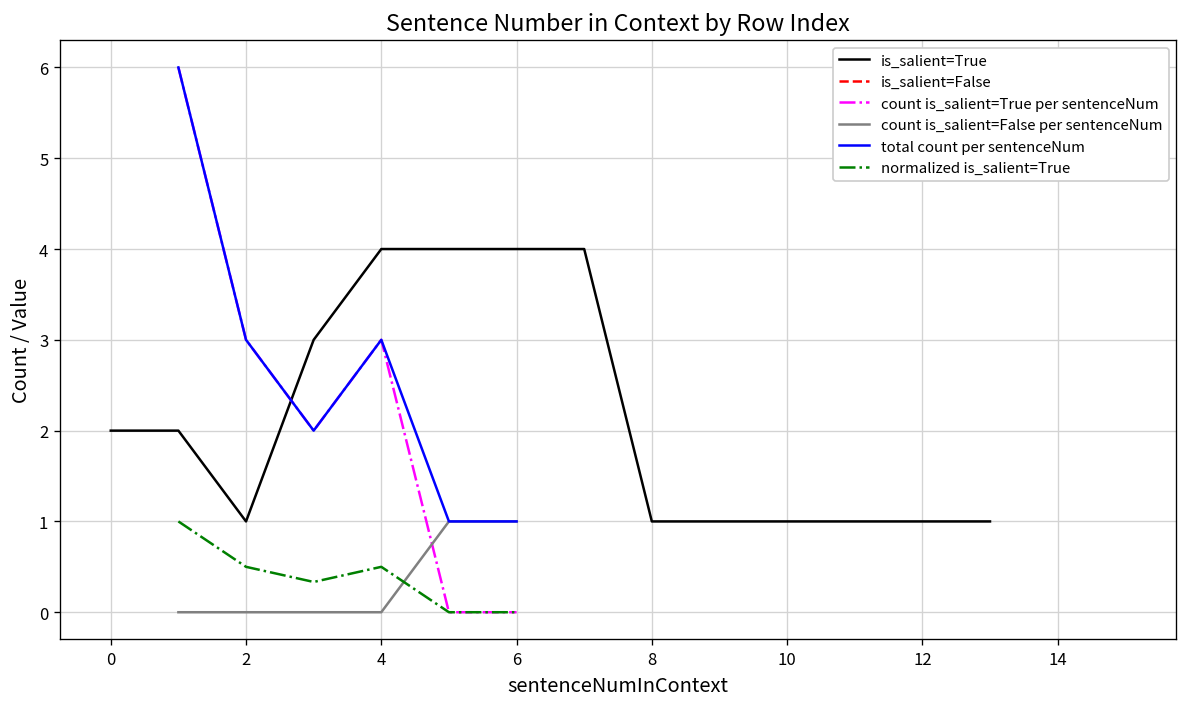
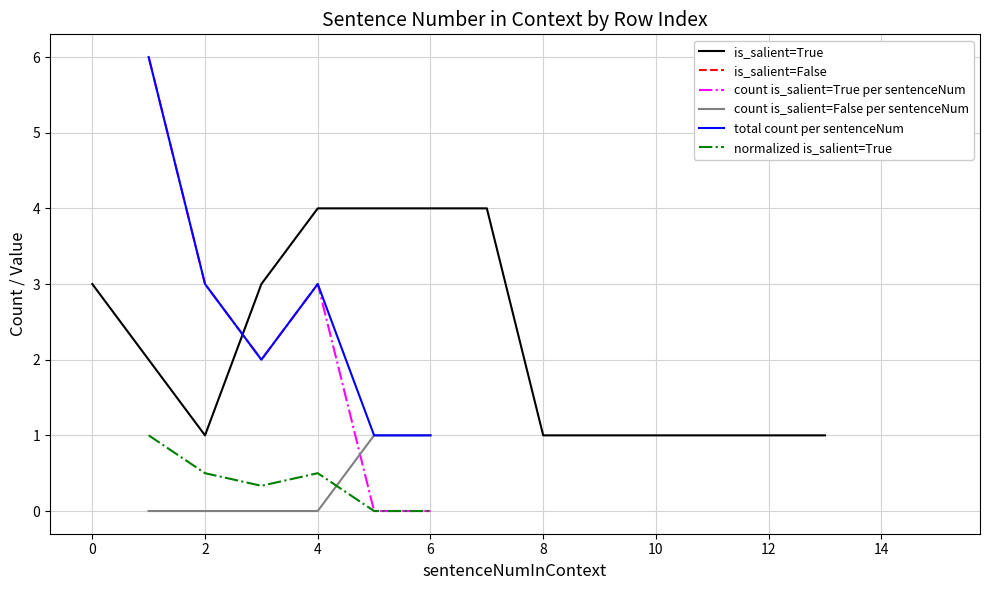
  {
    "is_salient=True": {
-     "0": 2,
+     "0": 3,
      "2": 1,
      "4": 4,
      "6": 4,
      "8": 1,
      "10": 1,
      "12": 1
    },
    "count is_salient=False per sentenceNum": {
      "2": 0,
      "4": 0
    },
    "normalized is_salient=True": {
      "2": 0.5,
      "4": 0.5
    }
  }
